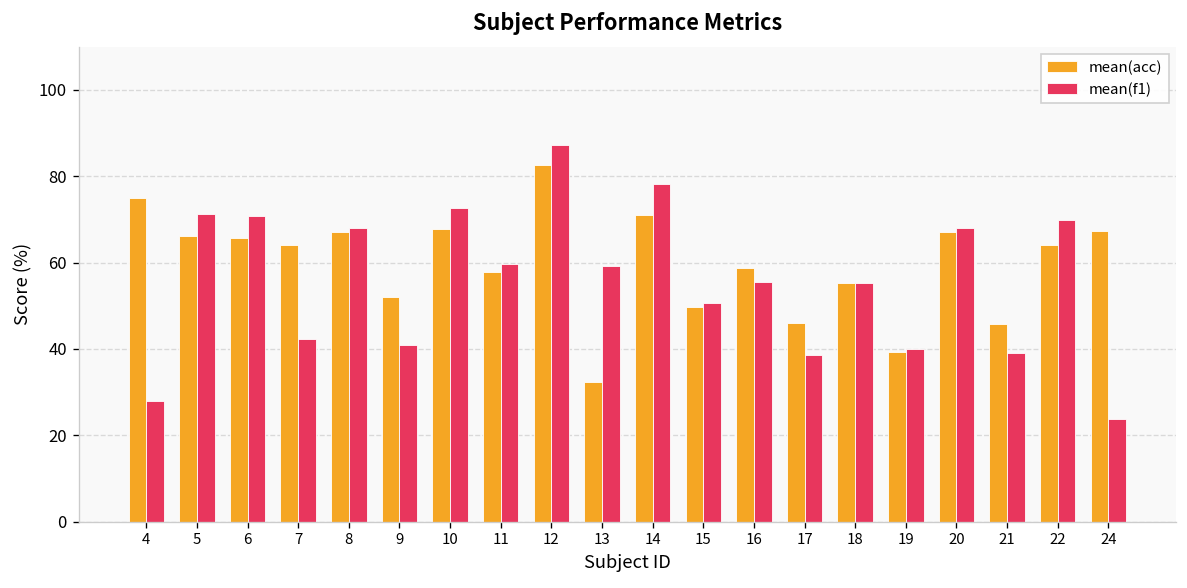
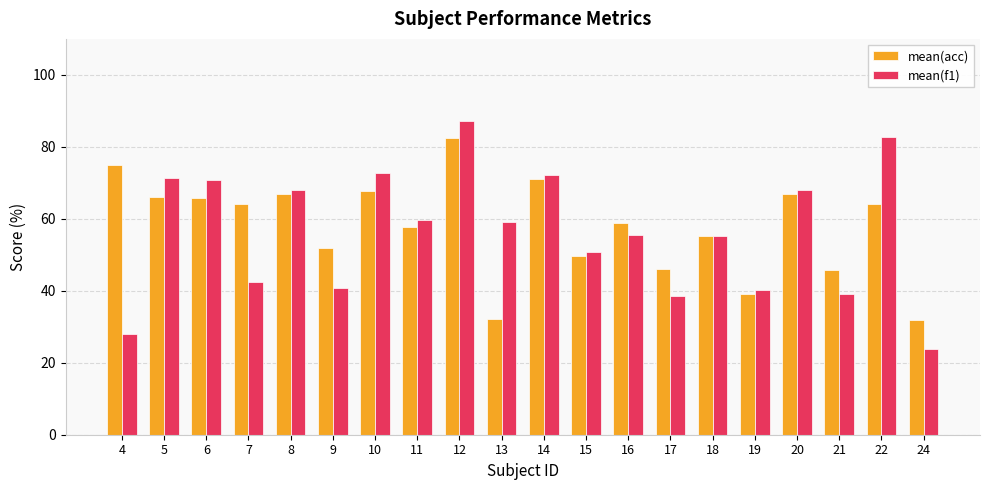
  {
    "mean(acc)": {
      "4": 75,
      "5": 66,
      "6": 66,
      "7": 64,
      "8": 67,
      "9": 52,
      "10": 68,
      "11": 58,
      "12": 83,
      "13": 32,
      "14": 71,
      "15": 50,
      "16": 59,
      "17": 46,
      "18": 55,
      "19": 39,
      "20": 67,
      "21": 46,
      "22": 64,
-     "24": 67
+     "24": 32
    },
    "mean(f1)": {
      "4": 28,
      "5": 71,
      "6": 71,
      "7": 42,
      "8": 68,
      "9": 41,
      "10": 73,
      "11": 60,
      "12": 87,
      "13": 59,
-     "14": 78,
+     "14": 72,
      "15": 51,
      "16": 55,
      "17": 39,
      "18": 55,
      "19": 40,
      "20": 68,
      "21": 39,
-     "22": 70,
+     "22": 83,
      "24": 24
    }
  }
